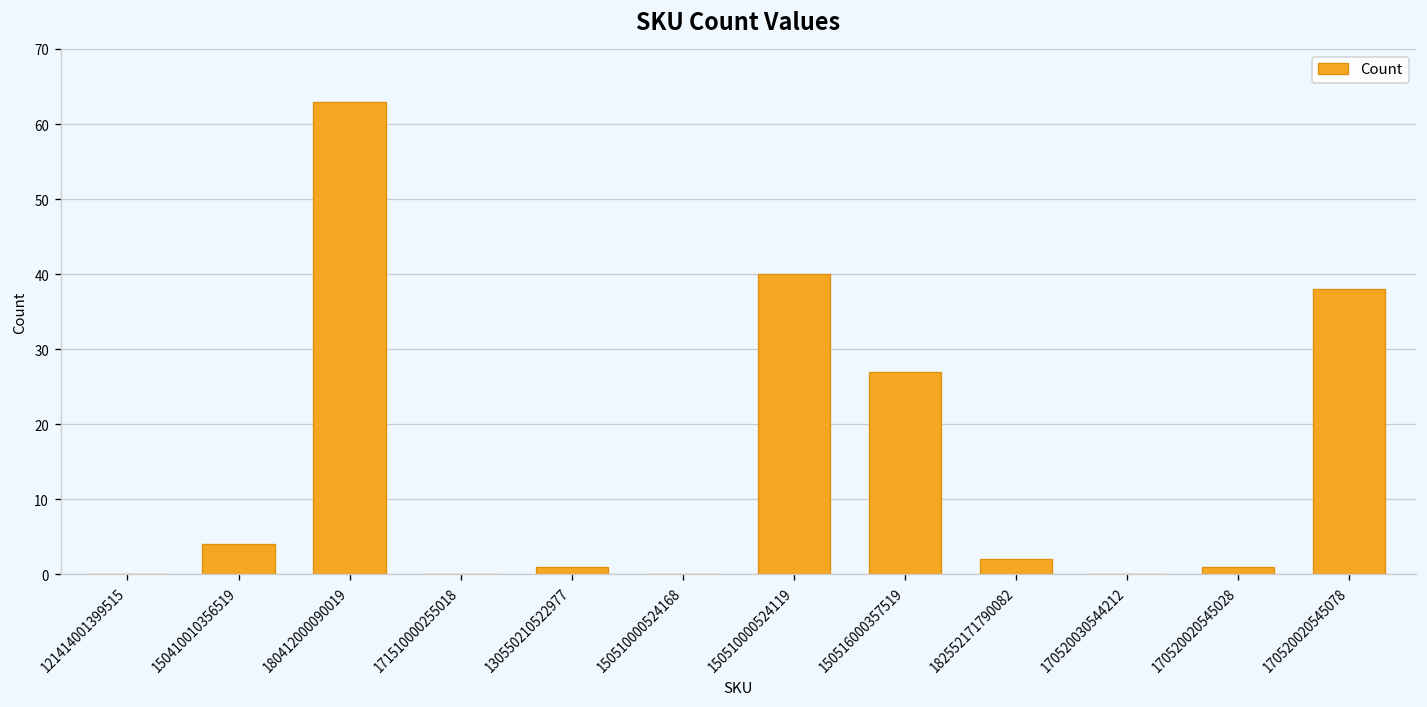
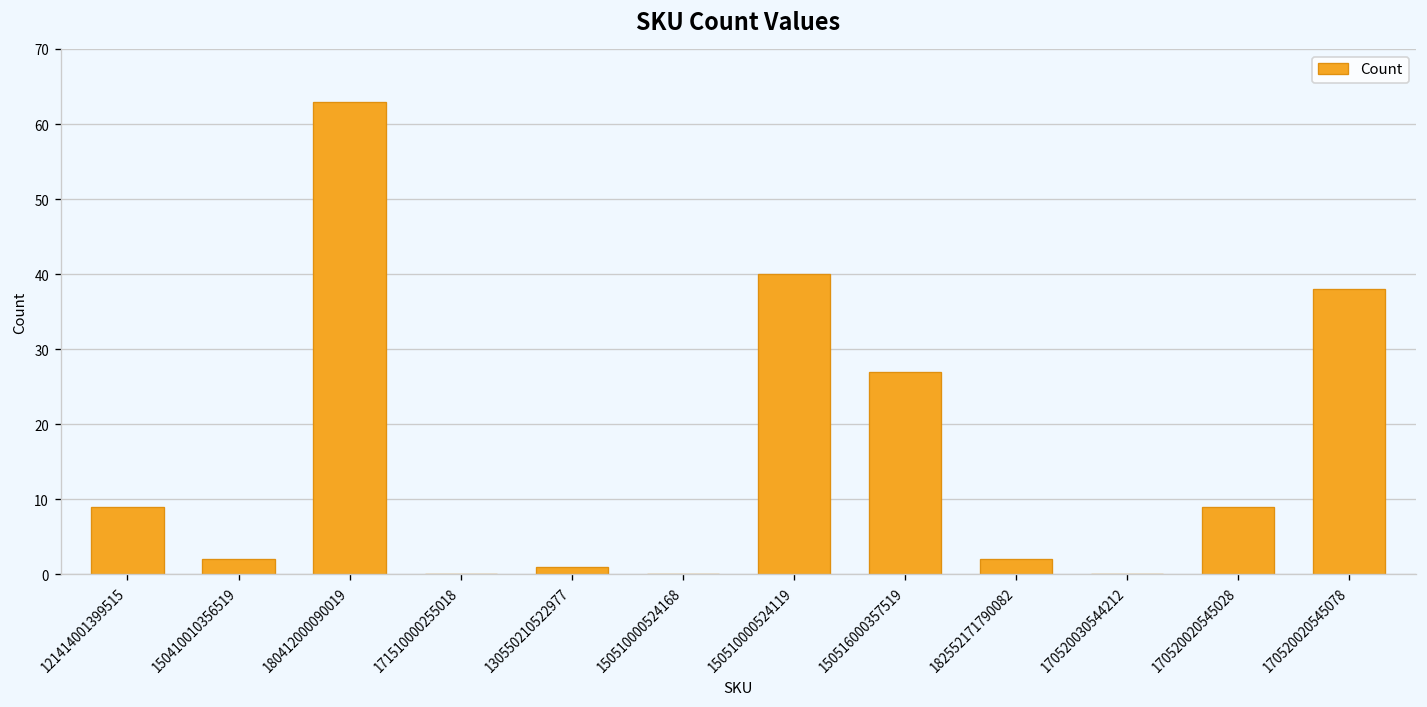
  {
-   "121414001399515": 0,
-   "150410010356519": 4,
+   "121414001399515": 9,
+   "150410010356519": 2,
    "180412000090019": 63,
    "171510000255018": 0,
    "130550210522977": 1,
    "150510000524168": 0,
    "150510000524119": 40,
    "150516000357519": 27,
    "182552171790082": 2,
    "170520030544212": 0,
-   "170520020545028": 1,
+   "170520020545028": 9,
    "170520020545078": 38
  }
